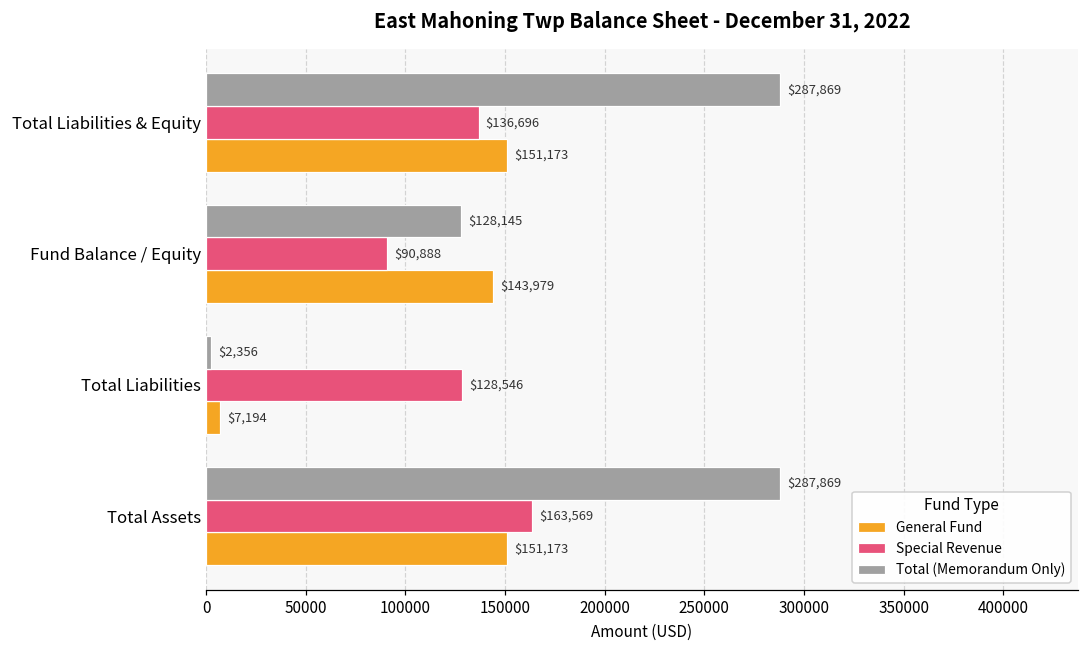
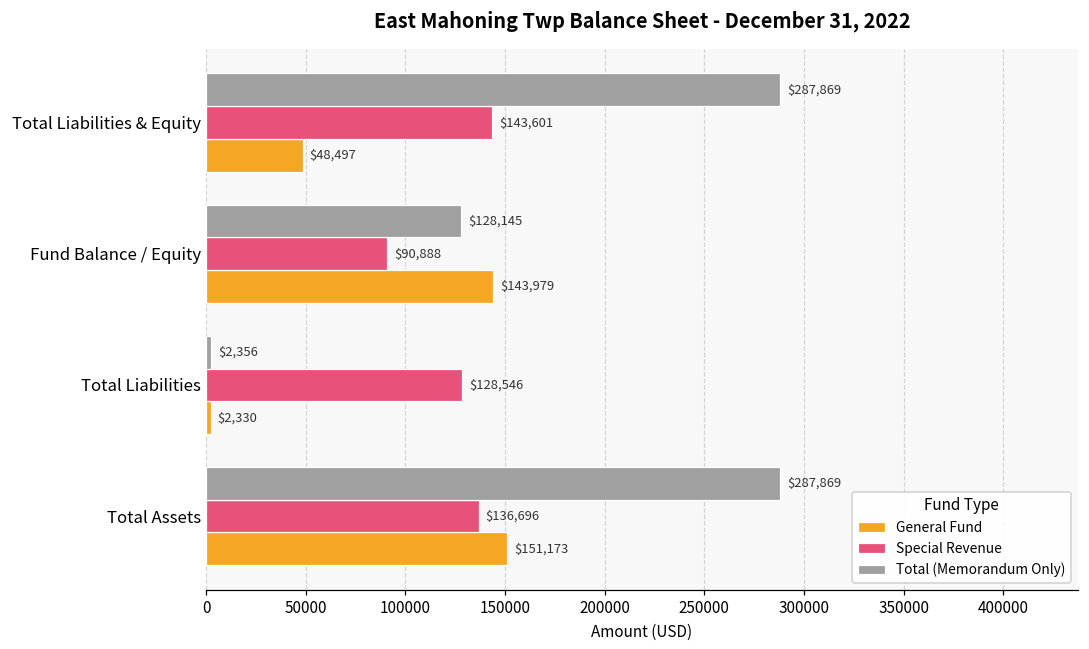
  {
    "General Fund": {
-     "Total Liabilities & Equity": "$151,173",
+     "Total Liabilities & Equity": "$48,497",
      "Fund Balance / Equity": "$143,979",
-     "Total Liabilities": "$7,194",
+     "Total Liabilities": "$2,330",
      "Total Assets": "$151,173"
    },
    "Special Revenue": {
-     "Total Liabilities & Equity": "$136,696",
+     "Total Liabilities & Equity": "$143,601",
      "Fund Balance / Equity": "$90,888",
      "Total Liabilities": "$128,546",
-     "Total Assets": "$163,569"
+     "Total Assets": "$136,696"
    },
    "Total (Memorandum Only)": {
      "Total Liabilities & Equity": "$287,869",
      "Fund Balance / Equity": "$128,145",
      "Total Liabilities": "$2,356",
      "Total Assets": "$287,869"
    }
  }
